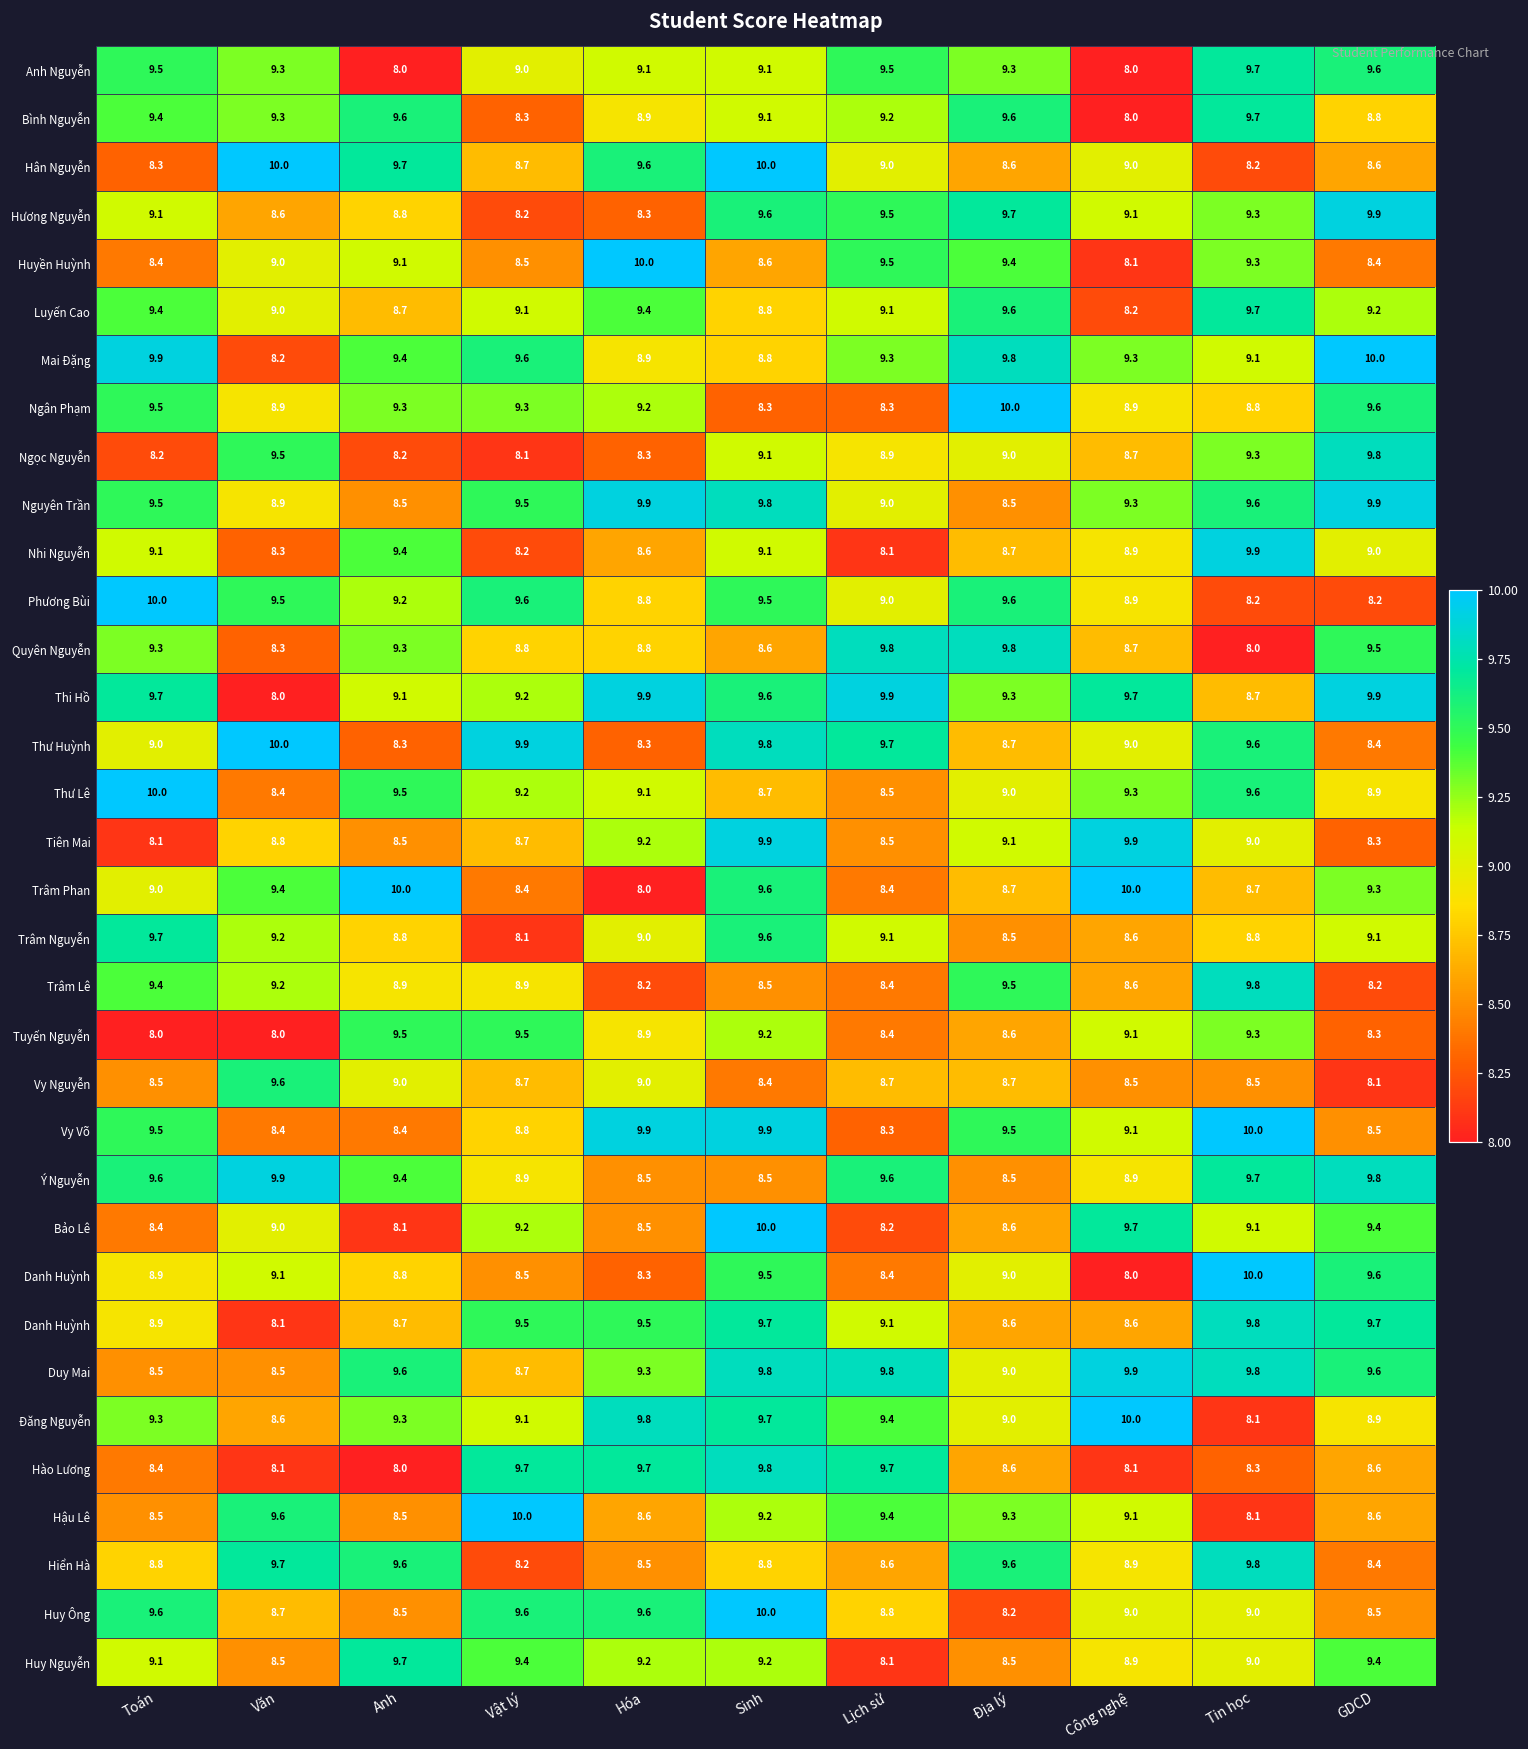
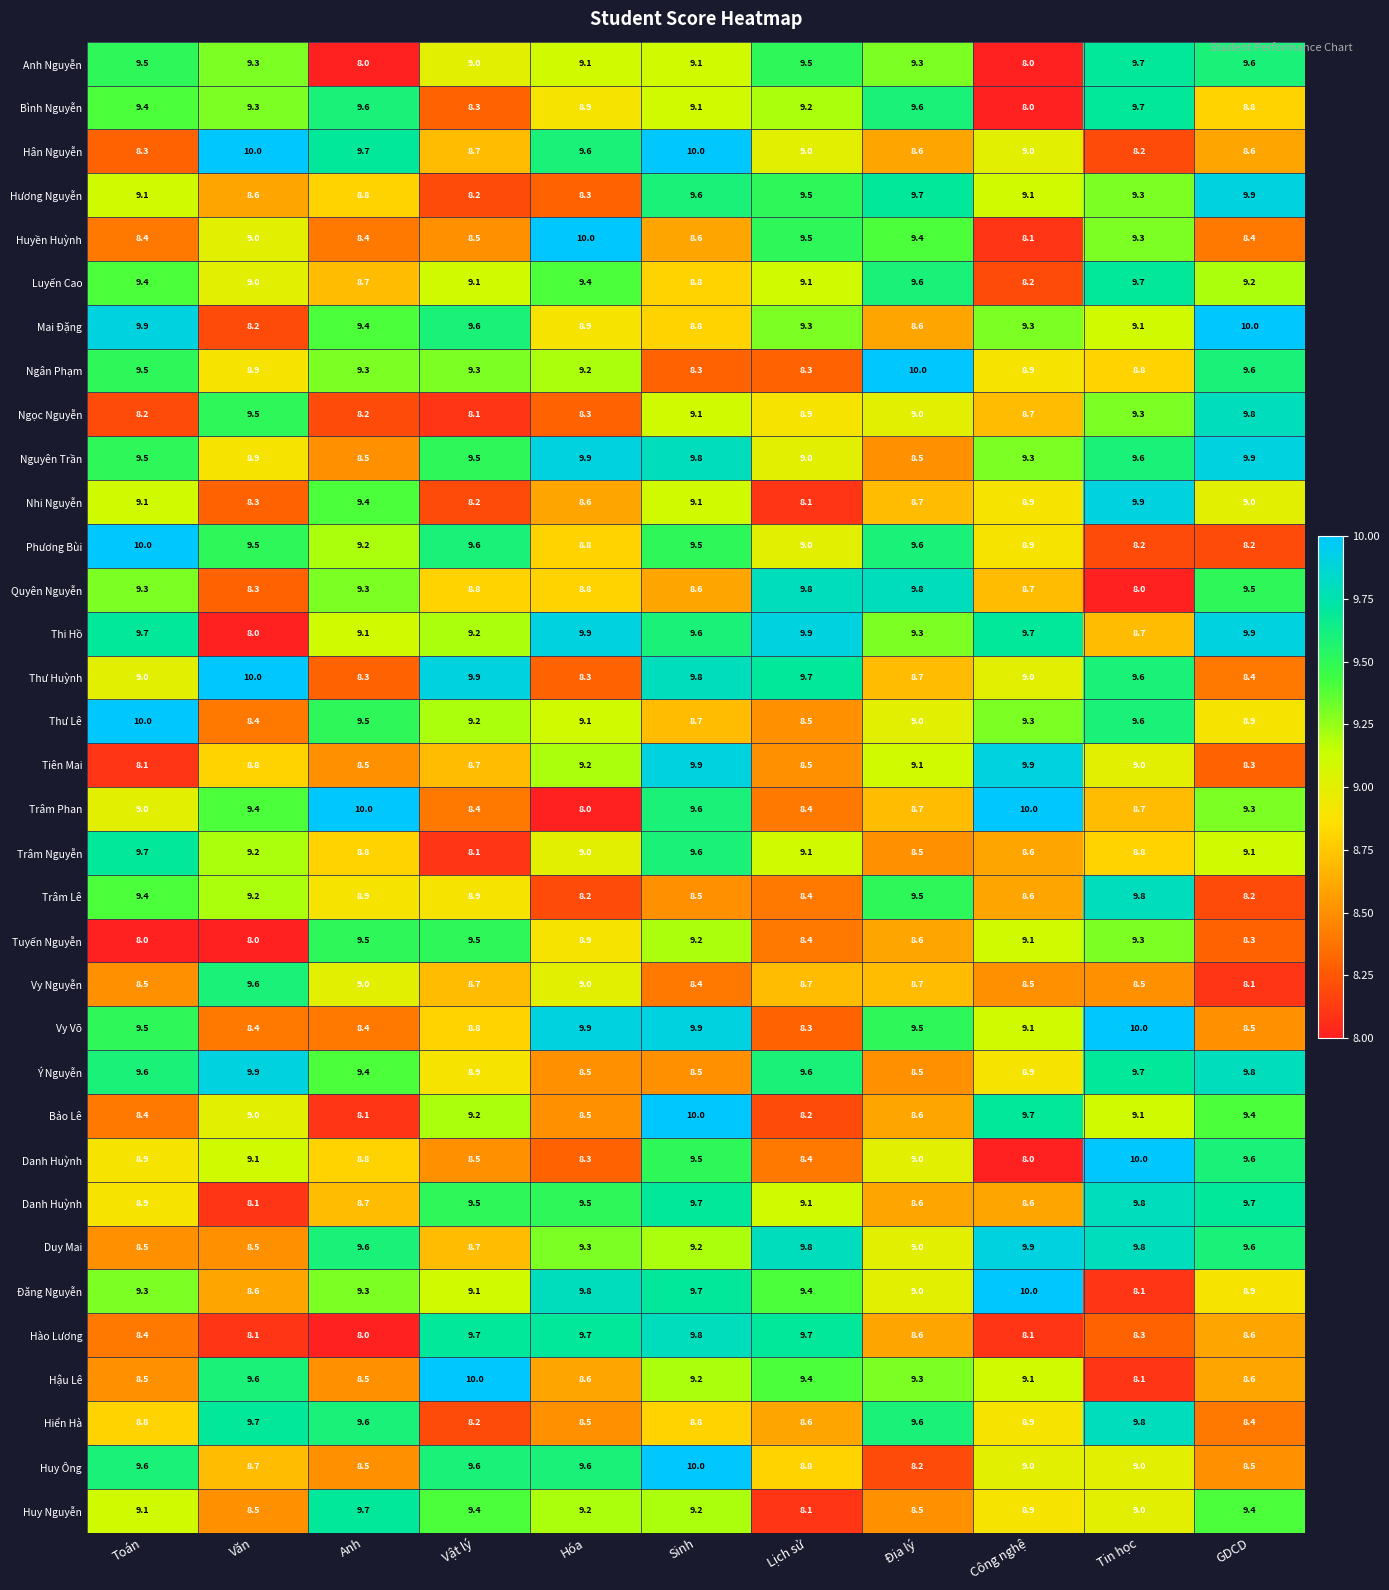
  {
    "Huyền Huỳnh": {
      "Toán": 8.4,
      "Văn": 9.0,
-     "Anh": 9.1,
+     "Anh": 8.4,
      "Vật lý": 8.5,
      "Hóa": 10.0,
      "Sinh": 8.6,
      "Lịch sử": 9.5,
      "Địa lý": 9.4,
      "Công nghệ": 8.1,
      "Tin học": 9.3,
      "GDCD": 8.4
    },
    "Mai Đặng": {
      "Toán": 9.9,
      "Văn": 8.2,
      "Anh": 9.4,
      "Vật lý": 9.6,
      "Hóa": 8.9,
      "Sinh": 8.8,
      "Lịch sử": 9.3,
-     "Địa lý": 9.8,
+     "Địa lý": 8.6,
      "Công nghệ": 9.3,
      "Tin học": 9.1,
      "GDCD": 10.0
    },
    "Duy Mai": {
      "Toán": 8.5,
      "Văn": 8.5,
      "Anh": 9.6,
      "Vật lý": 8.7,
      "Hóa": 9.3,
-     "Sinh": 9.8,
+     "Sinh": 9.2,
      "Lịch sử": 9.8,
      "Địa lý": 9.0,
      "Công nghệ": 9.9,
      "Tin học": 9.8,
      "GDCD": 9.6
    }
  }
